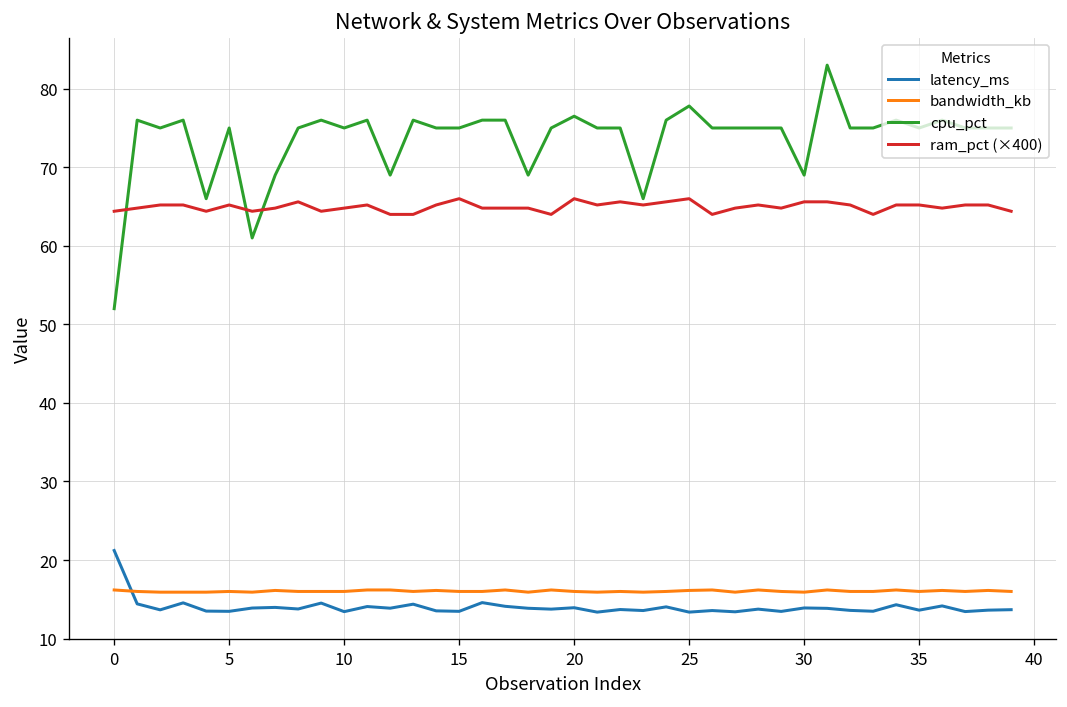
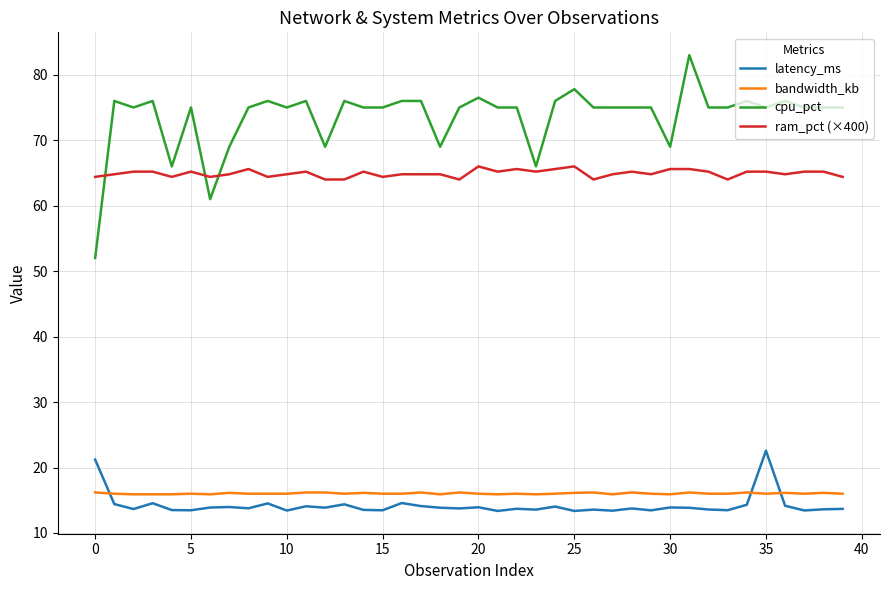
  {
    "latency_ms": {
      "0": 21,
      "5": 13,
      "10": 13,
      "15": 13,
      "20": 14,
      "25": 13,
      "30": 14,
-     "35": 14
+     "35": 23
    },
    "bandwidth_kb": {
      "0": 16,
      "5": 16,
      "10": 16,
      "15": 16,
      "20": 16,
      "25": 16,
      "30": 16,
      "35": 16
    },
    "cpu_pct": {
      "0": 52,
      "5": 75,
      "10": 75,
      "15": 75,
      "20": 77,
      "25": 78,
      "30": 69
    },
    "ram_pct (×400)": {
      "0": 64,
      "5": 65,
      "10": 65,
-     "15": 66,
+     "15": 64,
      "20": 66,
      "25": 66,
      "30": 66,
      "35": 65
    }
  }
